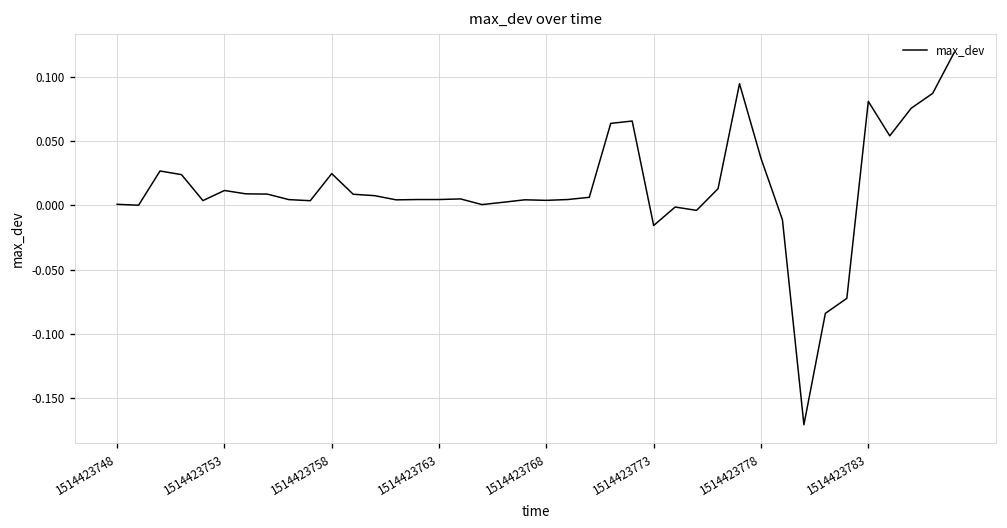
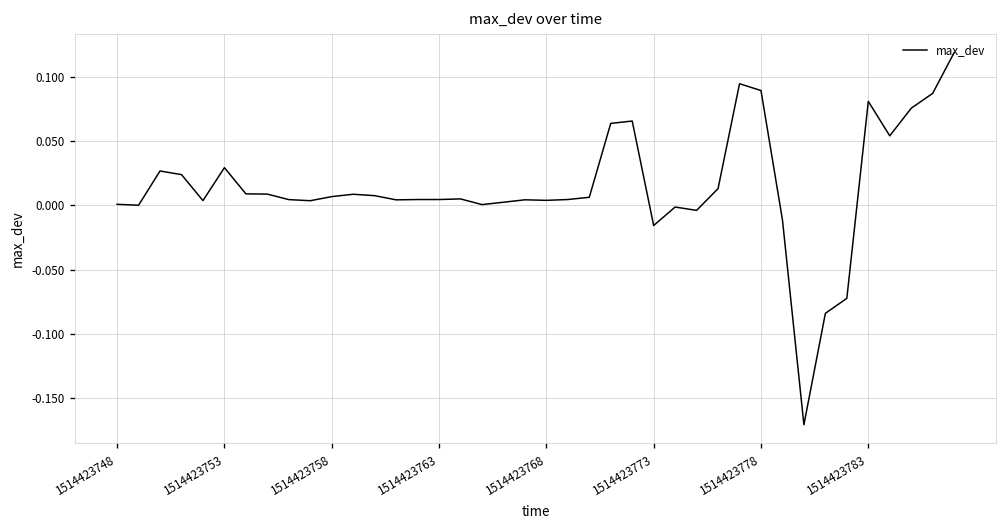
  {
    "1514423748": 0.001,
-   "1514423753": 0.012,
-   "1514423758": 0.025,
+   "1514423753": 0.029,
+   "1514423758": 0.007,
    "1514423763": 0.004,
    "1514423768": 0.004,
    "1514423773": -0.016,
-   "1514423778": 0.037,
+   "1514423778": 0.089,
    "1514423783": 0.081
  }
